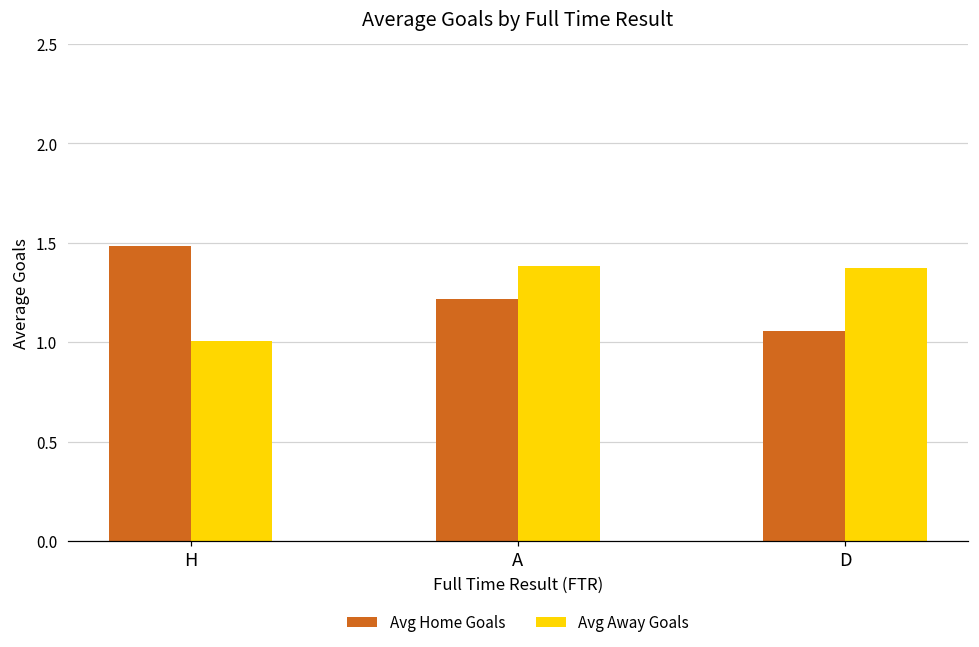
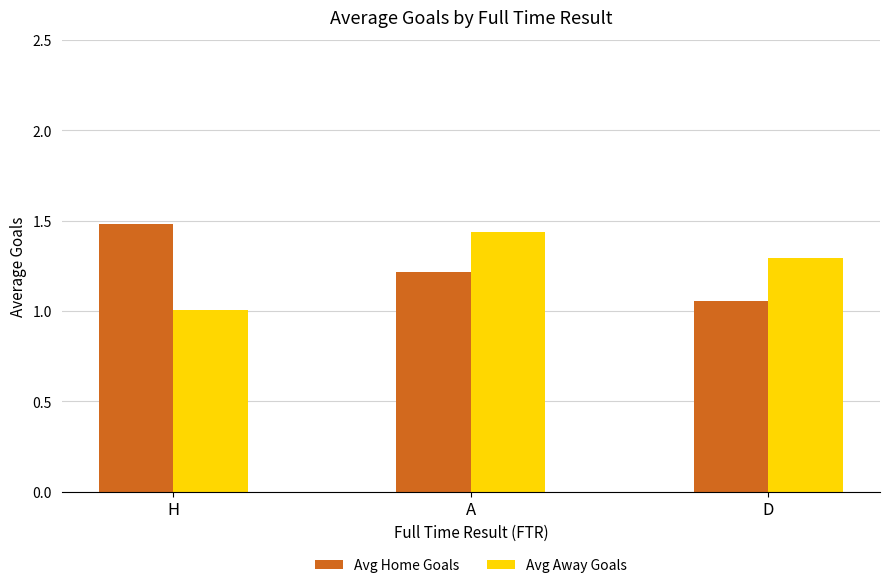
  {
    "Avg Home Goals": {
      "H": 1.48,
      "A": 1.22,
      "D": 1.06
    },
    "Avg Away Goals": {
      "H": 1.01,
-     "A": 1.39,
-     "D": 1.38
+     "A": 1.43,
+     "D": 1.29
    }
  }
